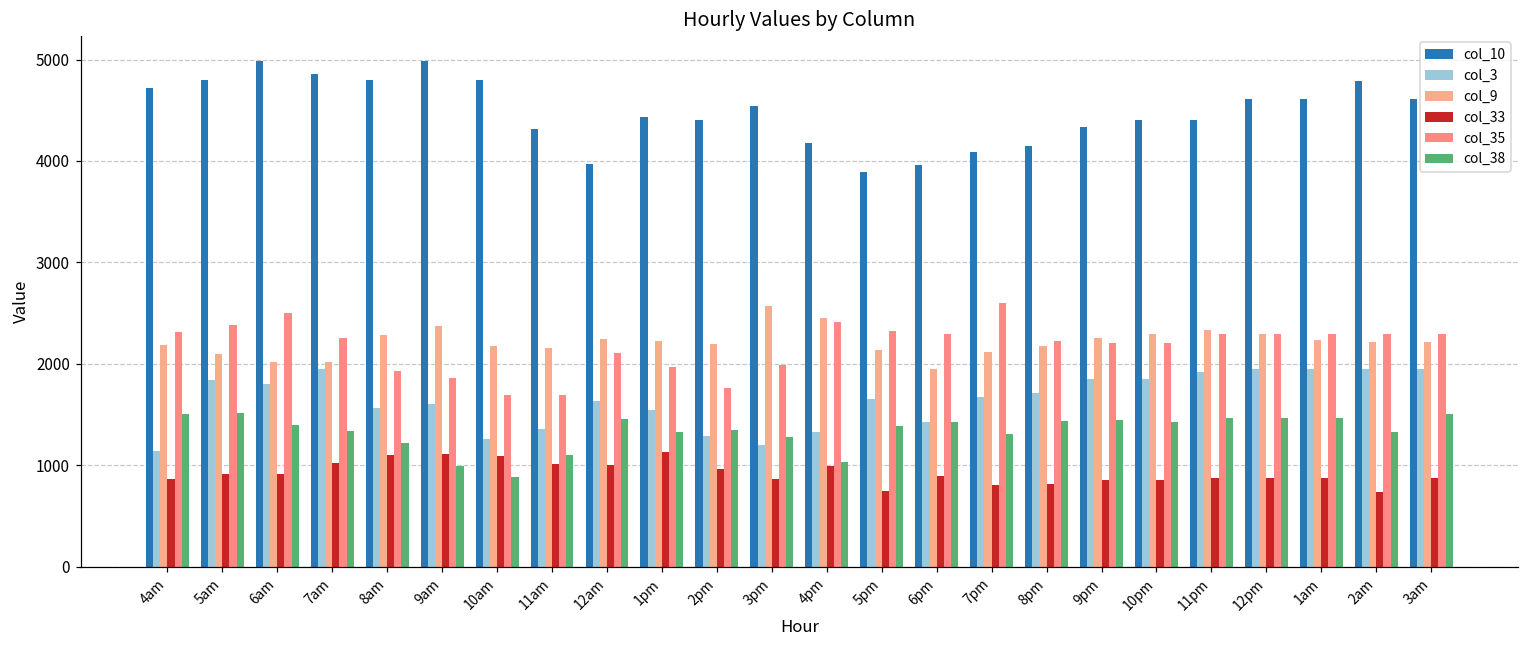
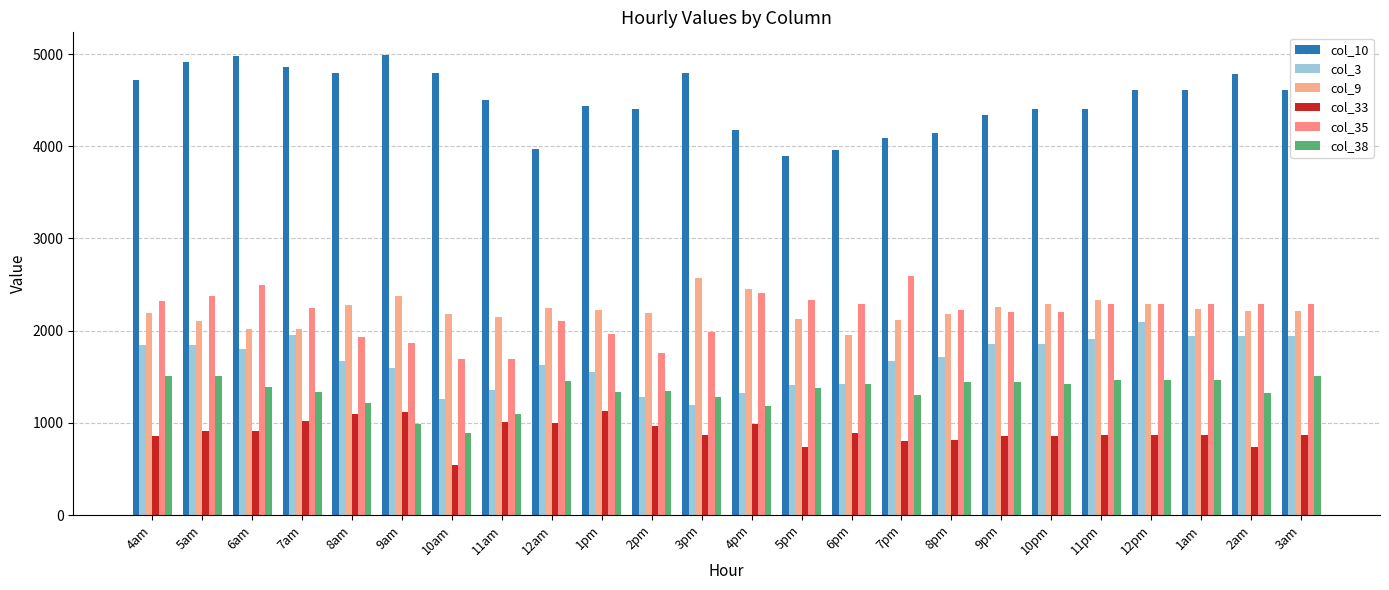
  {
    "col_10": {
      "4am": 4700,
-     "5am": 4800,
+     "5am": 4900,
      "6am": 5000,
      "7am": 4900,
      "8am": 4800,
      "9am": 5000,
      "10am": 4800,
-     "11am": 4300,
+     "11am": 4500,
      "12am": 4000,
      "1pm": 4400,
      "2pm": 4400,
-     "3pm": 4500,
+     "3pm": 4800,
      "4pm": 4200,
      "5pm": 3900,
      "6pm": 4000,
      "7pm": 4100,
      "8pm": 4100,
      "9pm": 4300,
      "10pm": 4400,
      "11pm": 4400,
      "12pm": 4600,
      "1am": 4600,
      "2am": 4800,
      "3am": 4600
    },
    "col_3": {
-     "4am": 1100,
+     "4am": 1800,
      "5am": 1800,
      "6am": 1800,
      "7am": 1900,
-     "8am": 1600,
+     "8am": 1700,
      "9am": 1600,
      "10am": 1300,
      "11am": 1400,
      "12am": 1600,
      "1pm": 1500,
      "2pm": 1300,
      "3pm": 1200,
      "4pm": 1300,
-     "5pm": 1700,
+     "5pm": 1400,
      "6pm": 1400,
      "7pm": 1700,
      "8pm": 1700,
      "9pm": 1900,
      "10pm": 1900,
      "11pm": 1900,
-     "12pm": 1900,
+     "12pm": 2100,
      "1am": 1900,
      "2am": 1900,
      "3am": 1900
    },
    "col_33": {
      "4am": 900,
      "5am": 900,
      "6am": 900,
      "7am": 1000,
      "8am": 1100,
      "9am": 1100,
-     "10am": 1100,
+     "10am": 500,
      "11am": 1000,
      "12am": 1000,
      "1pm": 1100,
      "2pm": 1000,
      "3pm": 900,
      "4pm": 1000,
      "5pm": 700,
      "6pm": 900,
      "7pm": 800,
      "8pm": 800,
      "9pm": 900,
      "10pm": 900,
      "11pm": 900,
      "12pm": 900,
      "1am": 900,
      "2am": 700,
      "3am": 900
    },
    "col_38": {
      "4am": 1500,
      "5am": 1500,
      "6am": 1400,
      "7am": 1300,
      "8am": 1200,
      "9am": 1000,
      "10am": 900,
      "11am": 1100,
      "12am": 1500,
      "1pm": 1300,
      "2pm": 1300,
      "3pm": 1300,
-     "4pm": 1000,
+     "4pm": 1200,
      "5pm": 1400,
      "6pm": 1400,
      "7pm": 1300,
      "8pm": 1400,
      "9pm": 1400,
      "10pm": 1400,
      "11pm": 1500,
      "12pm": 1500,
      "1am": 1500,
      "2am": 1300,
      "3am": 1500
    }
  }
